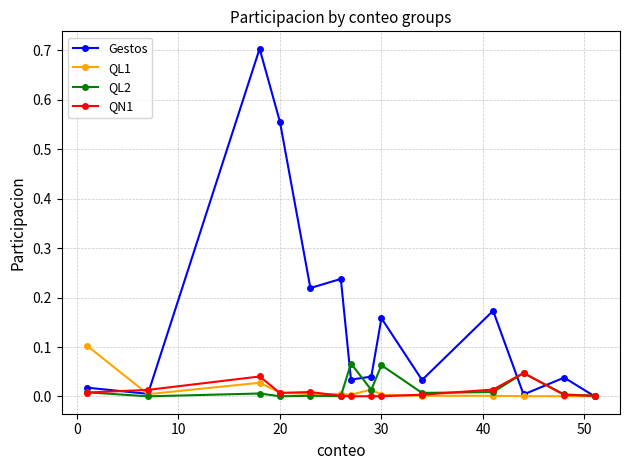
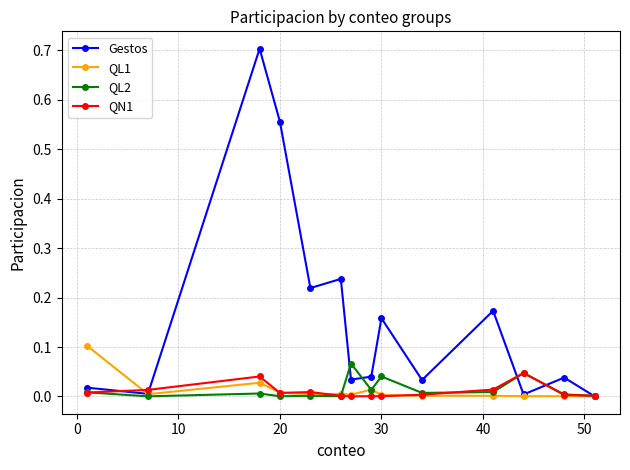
  {
    "Gestos": {
      "20": 0.56,
      "30": 0.16
    },
    "QL2": {
      "20": 0.00,
-     "30": 0.06
+     "30": 0.04
    }
  }
